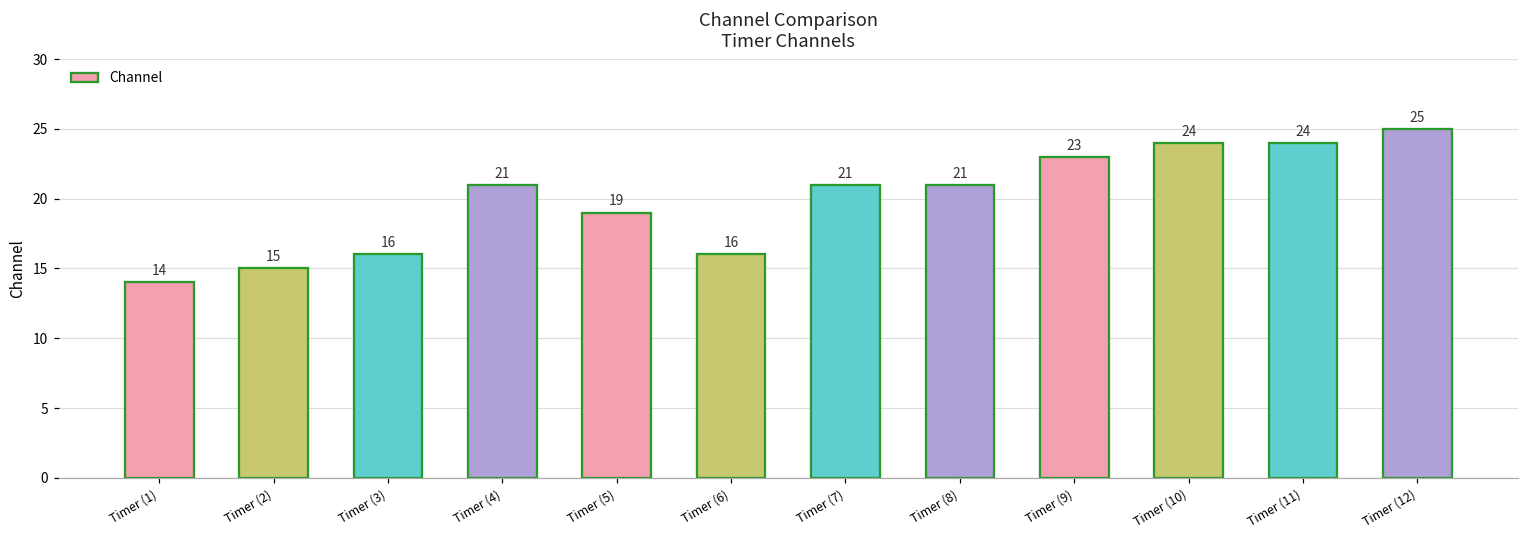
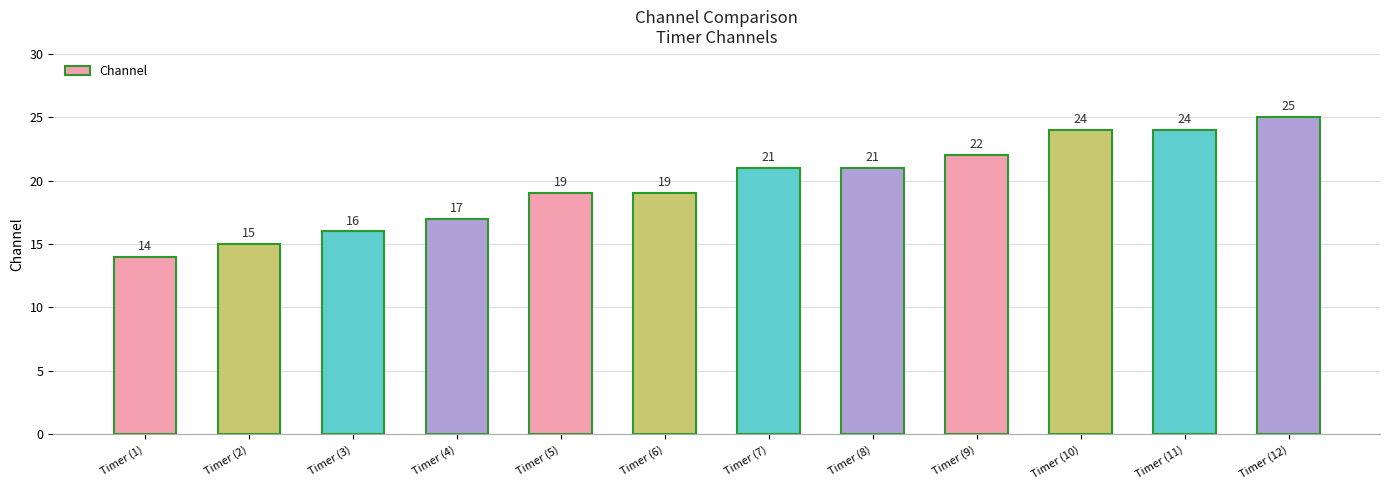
  {
    "Timer (1)": 14,
    "Timer (2)": 15,
    "Timer (3)": 16,
-   "Timer (4)": 21,
+   "Timer (4)": 17,
    "Timer (5)": 19,
-   "Timer (6)": 16,
+   "Timer (6)": 19,
    "Timer (7)": 21,
    "Timer (8)": 21,
-   "Timer (9)": 23,
+   "Timer (9)": 22,
    "Timer (10)": 24,
    "Timer (11)": 24,
    "Timer (12)": 25
  }
